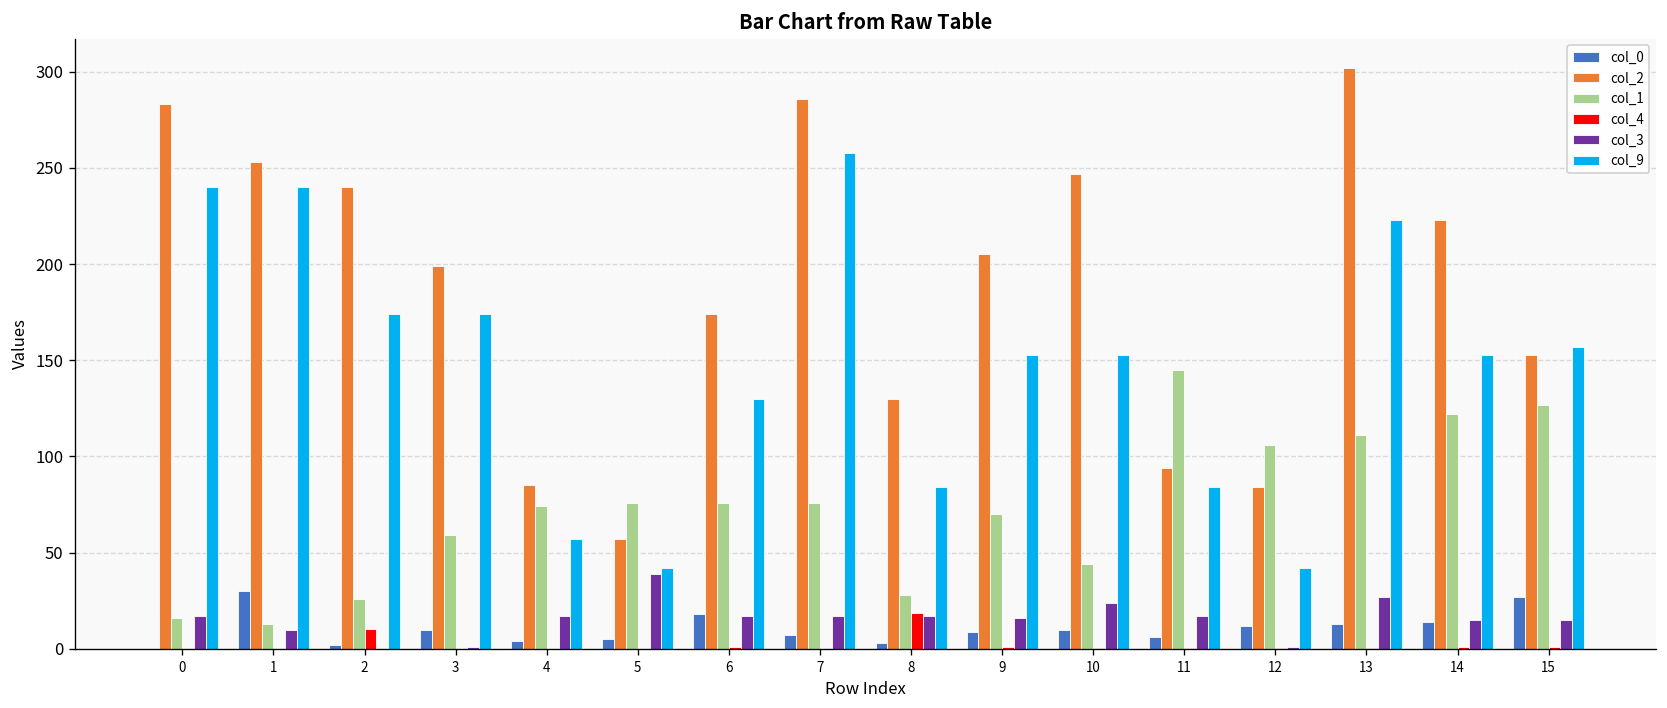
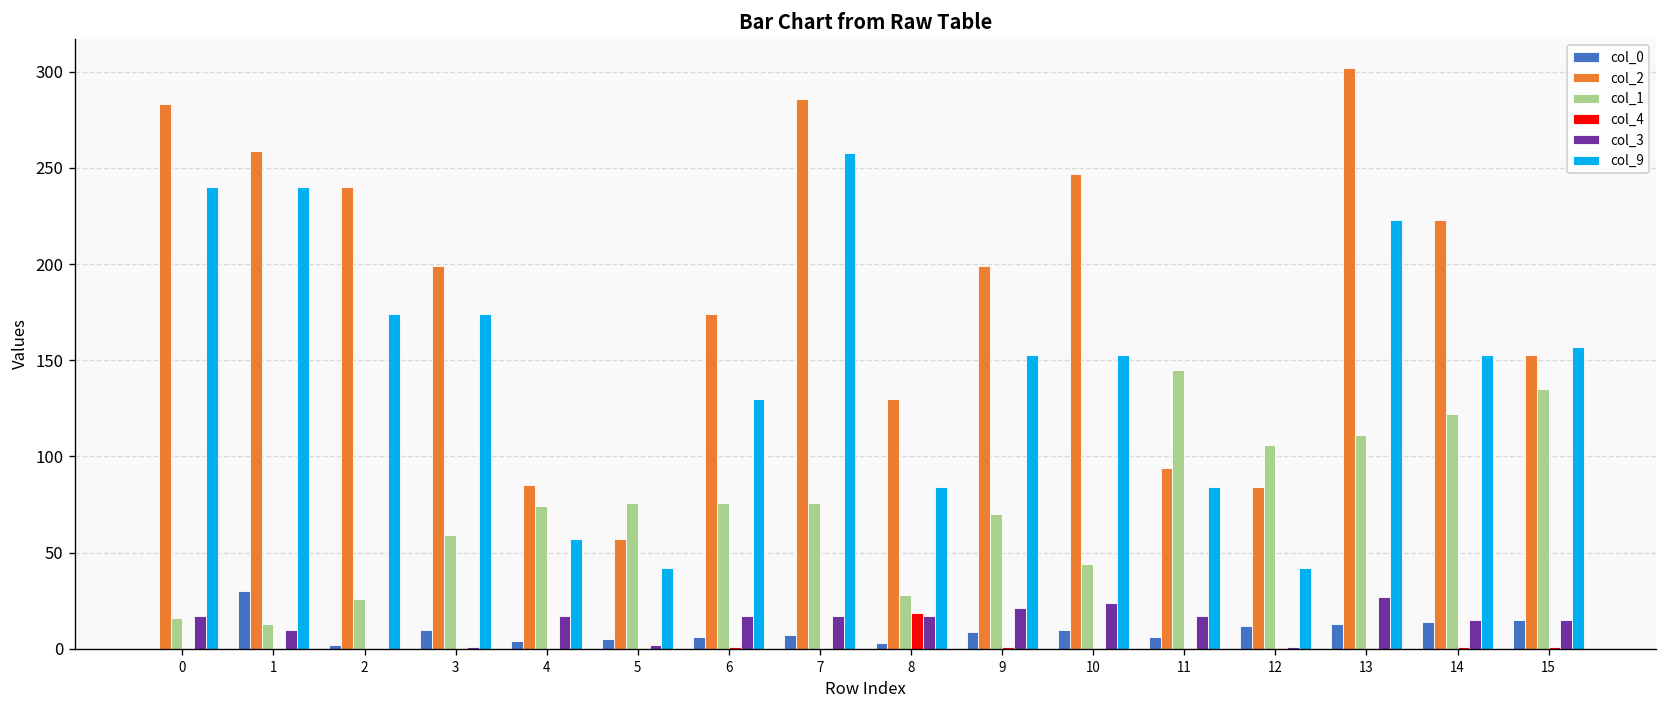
  {
    "col_0": {
      "0": 0,
      "1": 30,
      "2": 2,
      "3": 10,
      "4": 4,
      "5": 5,
-     "6": 18,
+     "6": 6,
      "7": 7,
      "8": 3,
      "9": 9,
      "10": 10,
      "11": 6,
      "12": 12,
      "13": 13,
      "14": 14,
-     "15": 27
+     "15": 15
    },
    "col_2": {
      "0": 283,
-     "1": 253,
+     "1": 259,
      "2": 240,
      "3": 199,
      "4": 85,
      "5": 57,
      "6": 174,
      "7": 286,
      "8": 130,
-     "9": 205,
+     "9": 199,
      "10": 247,
      "11": 94,
      "12": 84,
      "13": 302,
      "14": 223,
      "15": 153
    },
    "col_1": {
      "0": 16,
      "1": 13,
      "2": 26,
      "3": 59,
      "4": 74,
      "5": 76,
      "6": 76,
      "7": 76,
      "8": 28,
      "9": 70,
      "10": 44,
      "11": 145,
      "12": 106,
      "13": 111,
      "14": 122,
-     "15": 127
+     "15": 135
    },
    "col_4": {
-     "2": 10,
+     "2": 0,
      "8": 19
    },
    "col_3": {
      "0": 17,
      "1": 10,
      "2": 0,
      "4": 17,
-     "5": 39,
+     "5": 2,
      "6": 17,
      "7": 17,
      "8": 17,
-     "9": 16,
+     "9": 21,
      "10": 24,
      "11": 17,
      "13": 27,
      "14": 15,
      "15": 15
    },
    "col_9": {
      "0": 240,
      "1": 240,
      "2": 174,
      "3": 174,
      "4": 57,
      "5": 42,
      "6": 130,
      "7": 258,
      "8": 84,
      "9": 153,
      "10": 153,
      "11": 84,
      "12": 42,
      "13": 223,
      "14": 153,
      "15": 157
    }
  }
